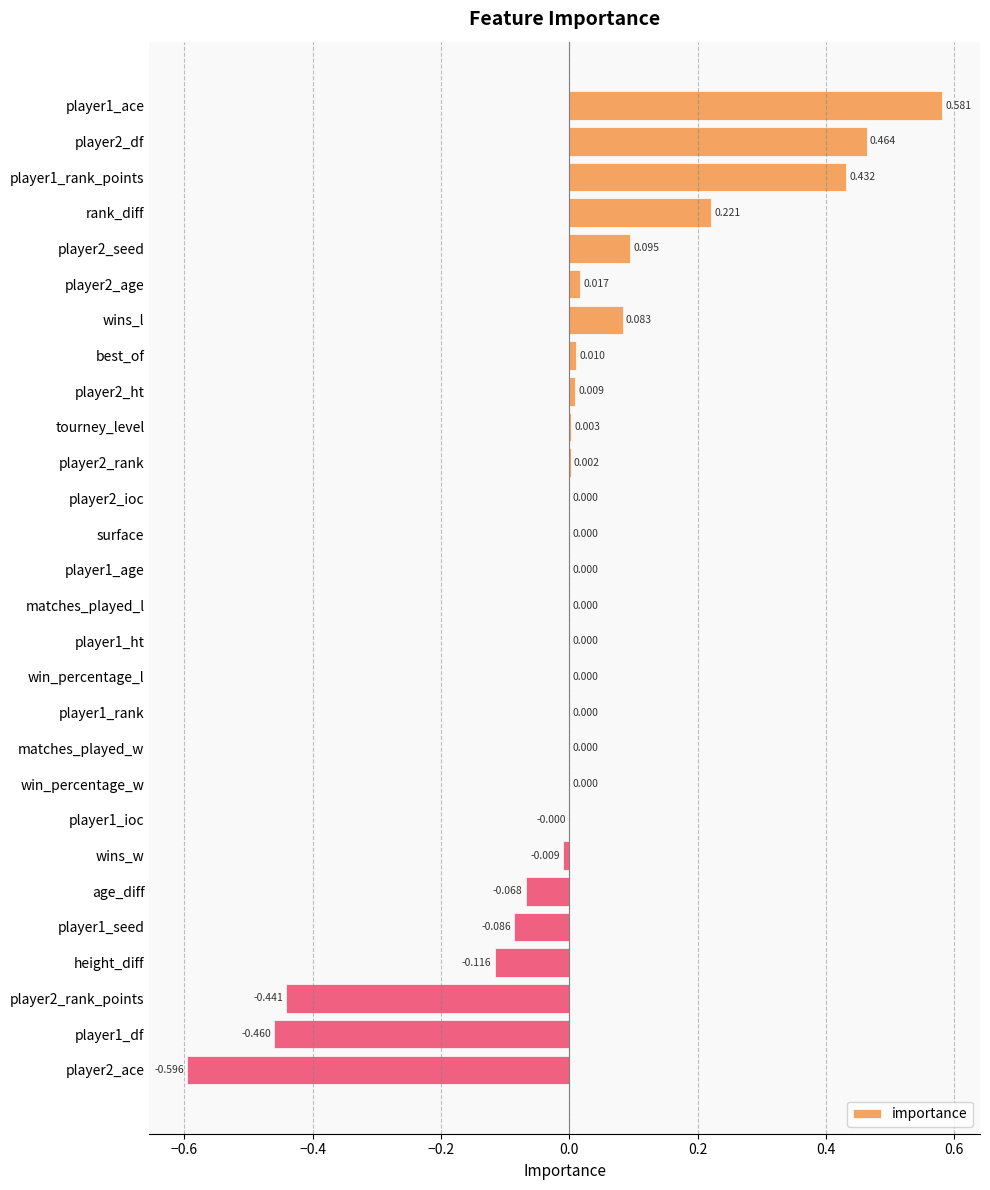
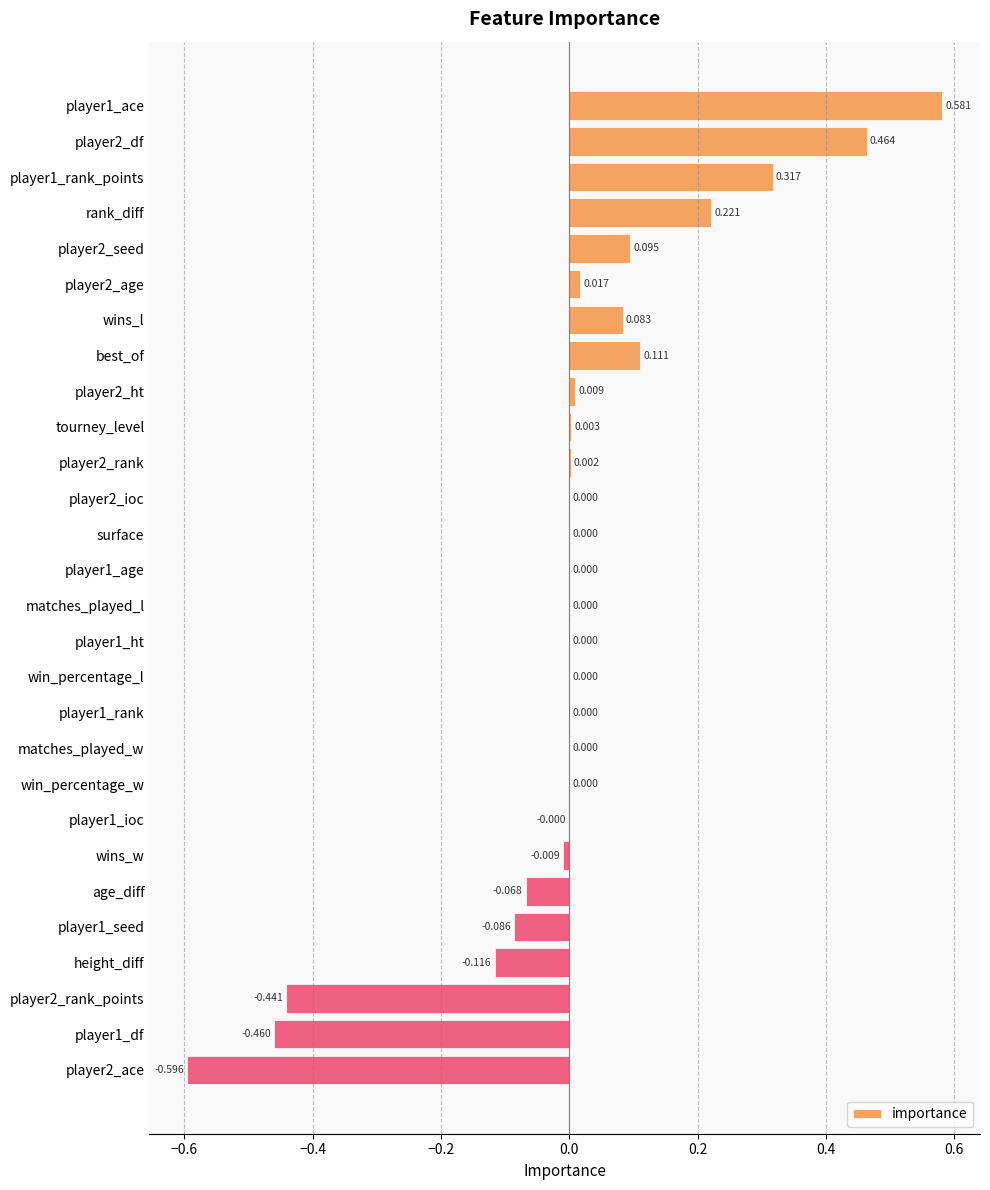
  {
    "player1_ace": 0.581,
    "player2_df": 0.464,
-   "player1_rank_points": 0.432,
+   "player1_rank_points": 0.317,
    "rank_diff": 0.221,
    "player2_seed": 0.095,
    "player2_age": 0.017,
    "wins_l": 0.083,
-   "best_of": 0.010,
+   "best_of": 0.111,
    "player2_ht": 0.009,
    "tourney_level": 0.003,
    "player2_rank": 0.002,
    "player2_ioc": 0.000,
    "surface": 0.000,
    "player1_age": 0.000,
    "matches_played_l": 0.000,
    "player1_ht": 0.000,
    "win_percentage_l": 0.000,
    "player1_rank": 0.000,
    "matches_played_w": 0.000,
    "win_percentage_w": 0.000,
    "player1_ioc": -0.000,
    "wins_w": -0.009,
    "age_diff": -0.068,
    "player1_seed": -0.086,
    "height_diff": -0.116,
    "player2_rank_points": -0.441,
    "player1_df": -0.460,
    "player2_ace": -0.596
  }
